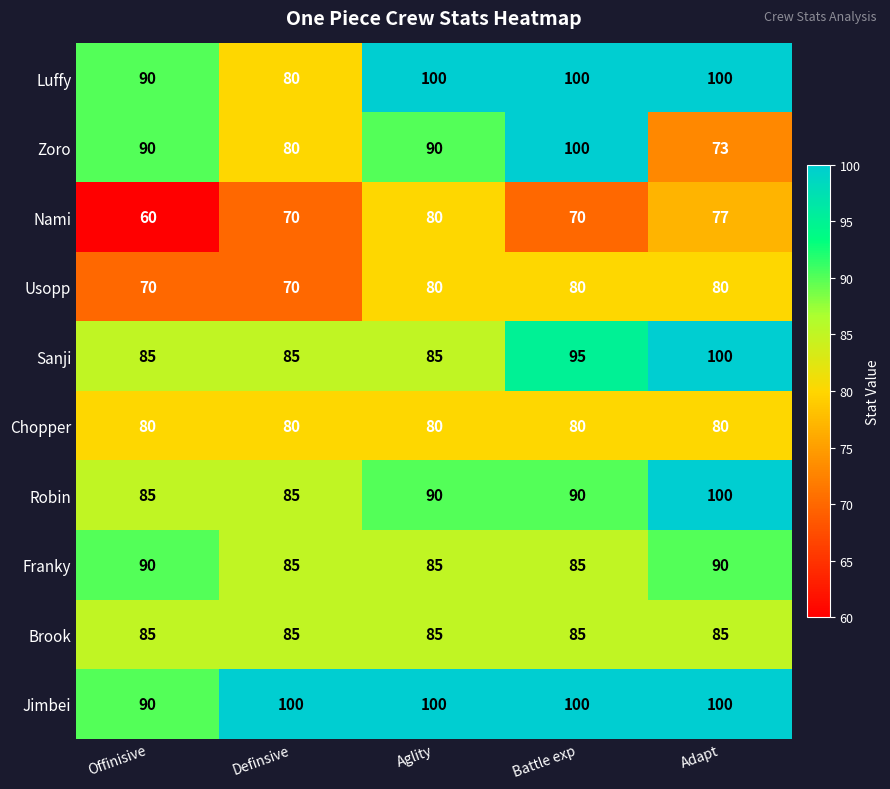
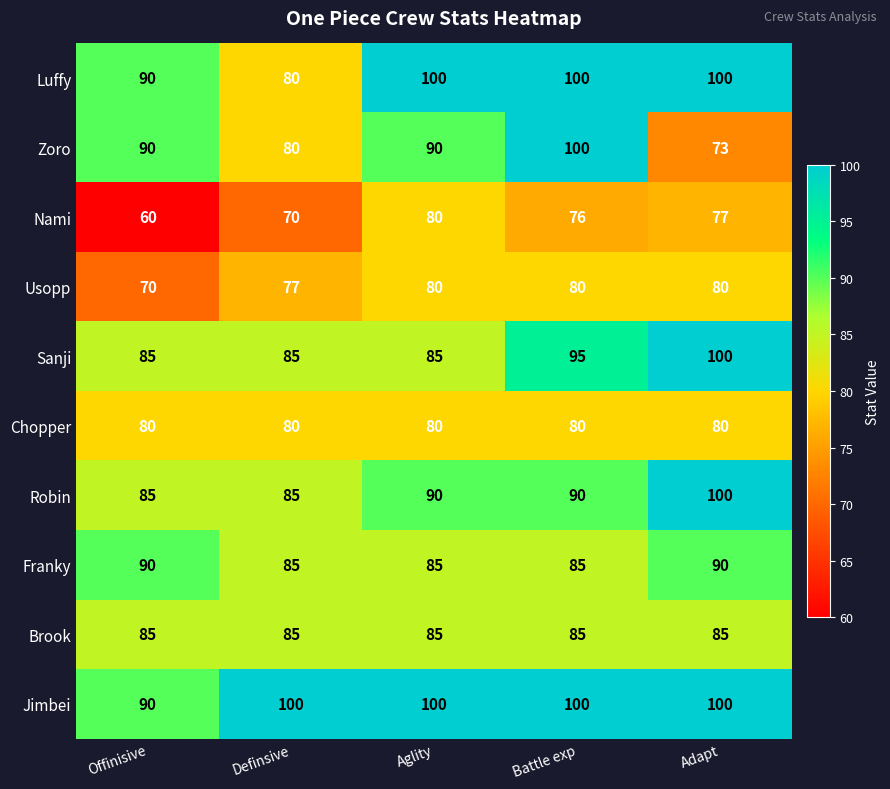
  {
    "Luffy": {
      "Offinisive": 90,
      "Definsive": 80,
      "Aglity": 100,
      "Battle exp": 100,
      "Adapt": 100
    },
    "Zoro": {
      "Offinisive": 90,
      "Definsive": 80,
      "Aglity": 90,
      "Battle exp": 100,
      "Adapt": 73
    },
    "Nami": {
      "Offinisive": 60,
      "Definsive": 70,
      "Aglity": 80,
-     "Battle exp": 70,
+     "Battle exp": 76,
      "Adapt": 77
    },
    "Usopp": {
      "Offinisive": 70,
-     "Definsive": 70,
+     "Definsive": 77,
      "Aglity": 80,
      "Battle exp": 80,
      "Adapt": 80
    },
    "Sanji": {
      "Offinisive": 85,
      "Definsive": 85,
      "Aglity": 85,
      "Battle exp": 95,
      "Adapt": 100
    },
    "Chopper": {
      "Offinisive": 80,
      "Definsive": 80,
      "Aglity": 80,
      "Battle exp": 80,
      "Adapt": 80
    },
    "Robin": {
      "Offinisive": 85,
      "Definsive": 85,
      "Aglity": 90,
      "Battle exp": 90,
      "Adapt": 100
    },
    "Franky": {
      "Offinisive": 90,
      "Definsive": 85,
      "Aglity": 85,
      "Battle exp": 85,
      "Adapt": 90
    },
    "Brook": {
      "Offinisive": 85,
      "Definsive": 85,
      "Aglity": 85,
      "Battle exp": 85,
      "Adapt": 85
    },
    "Jimbei": {
      "Offinisive": 90,
      "Definsive": 100,
      "Aglity": 100,
      "Battle exp": 100,
      "Adapt": 100
    }
  }
